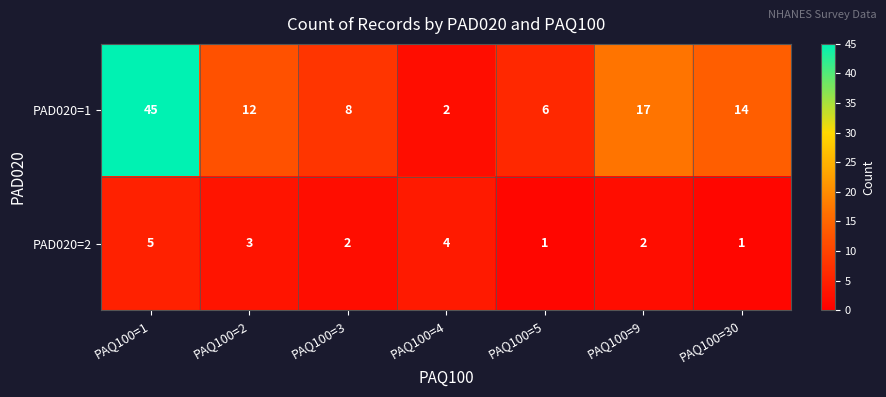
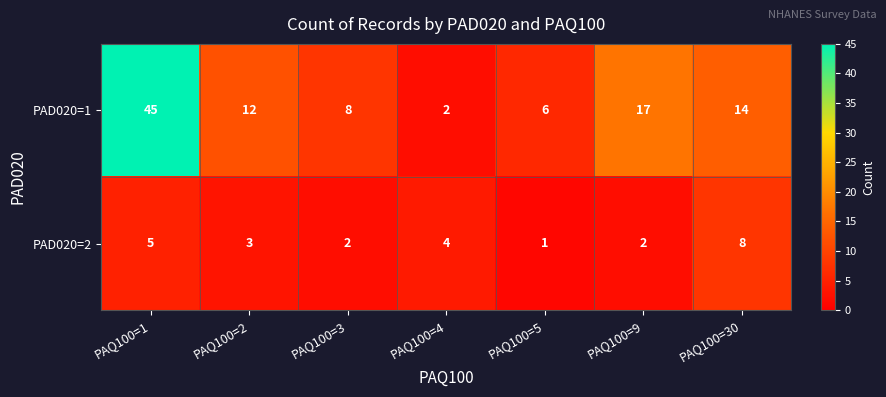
  {
    "PAD020=1": {
      "PAQ100=1": 45,
      "PAQ100=2": 12,
      "PAQ100=3": 8,
      "PAQ100=4": 2,
      "PAQ100=5": 6,
      "PAQ100=9": 17,
      "PAQ100=30": 14
    },
    "PAD020=2": {
      "PAQ100=1": 5,
      "PAQ100=2": 3,
      "PAQ100=3": 2,
      "PAQ100=4": 4,
      "PAQ100=5": 1,
      "PAQ100=9": 2,
-     "PAQ100=30": 1
+     "PAQ100=30": 8
    }
  }
